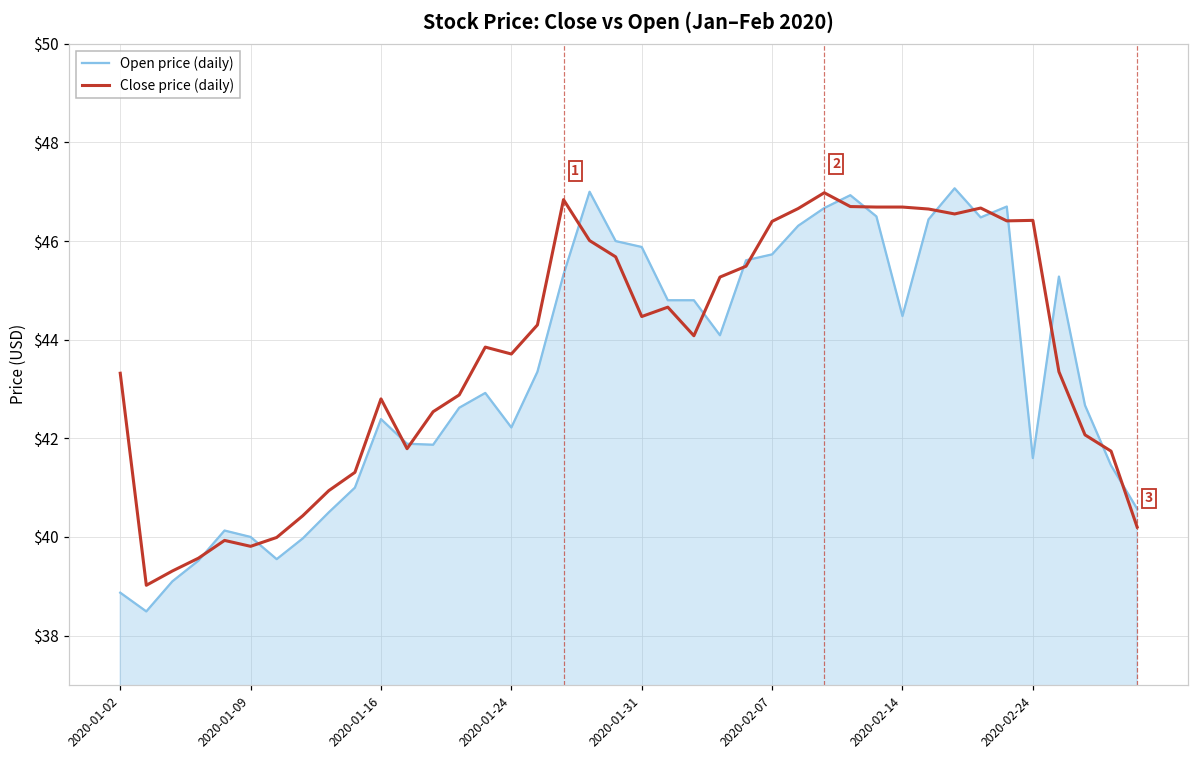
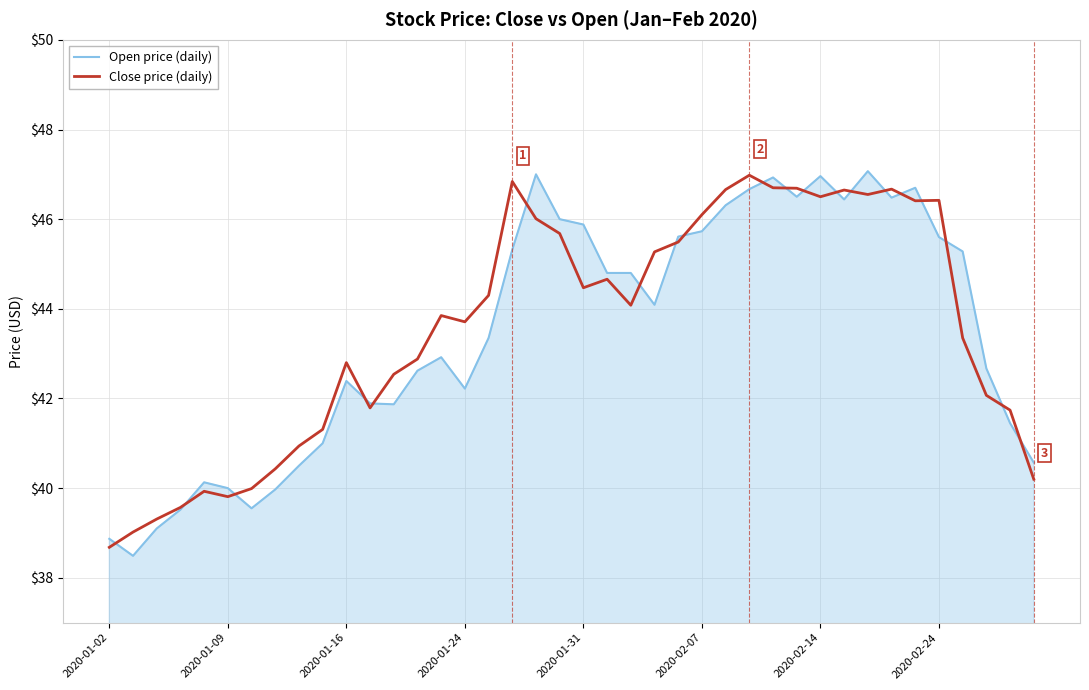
  {
    "Open price (daily)": {
      "2020-01-02": "$38.9",
      "2020-01-09": "$40.0",
      "2020-01-16": "$42.4",
      "2020-01-24": "$42.2",
      "2020-01-31": "$45.9",
      "2020-02-07": "$45.7",
-     "2020-02-14": "$44.5",
-     "2020-02-24": "$41.6"
+     "2020-02-14": "$47.0",
+     "2020-02-24": "$45.6"
    },
    "Close price (daily)": {
-     "2020-01-02": "$43.3",
+     "2020-01-02": "$38.7",
      "2020-01-09": "$39.8",
      "2020-01-16": "$42.8",
      "2020-01-24": "$43.7",
      "2020-01-31": "$44.5",
-     "2020-02-07": "$46.4",
-     "2020-02-14": "$46.7",
+     "2020-02-07": "$46.1",
+     "2020-02-14": "$46.5",
      "2020-02-24": "$46.4"
    }
  }
